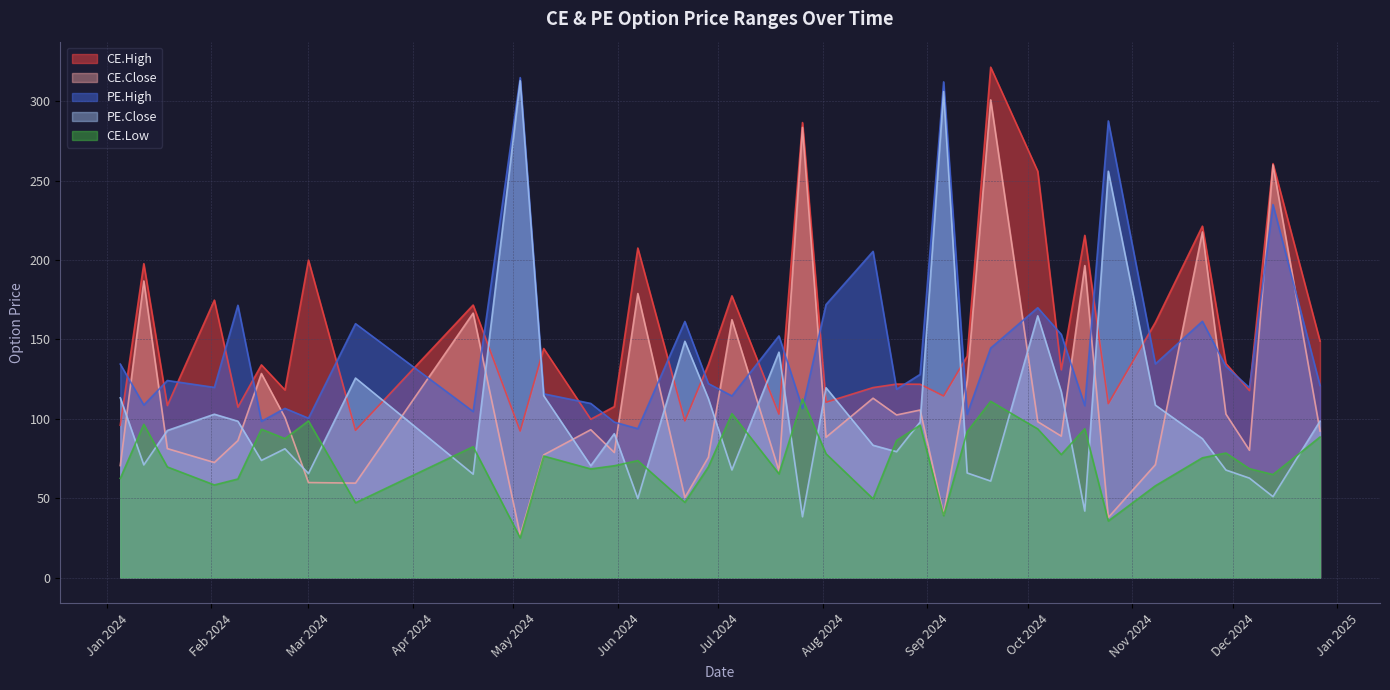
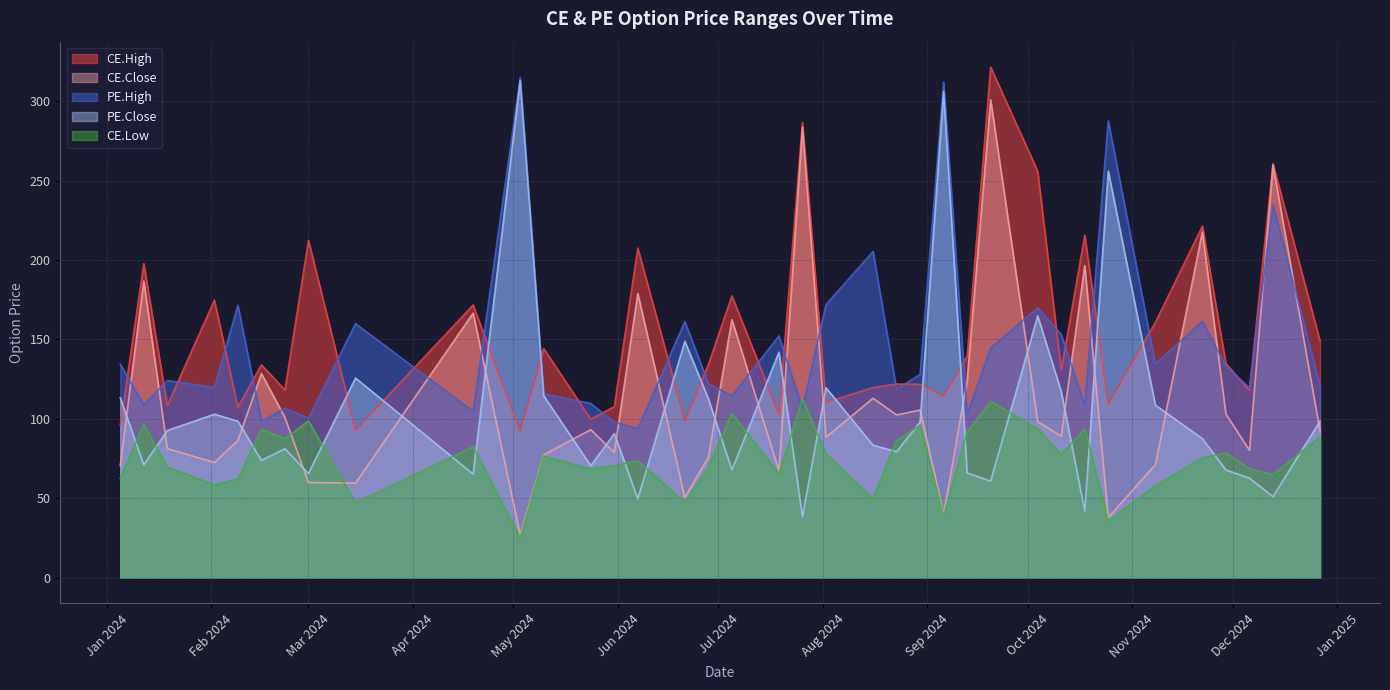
  {
    "CE.High": {
-     "Mar 2024": 200
+     "Mar 2024": 213
    },
    "CE.Close": {
      "Mar 2024": 60
    },
    "PE.High": {
      "Mar 2024": 100
    },
    "PE.Close": {
      "Mar 2024": 66
    },
    "CE.Low": {
      "Mar 2024": 99
    }
  }
